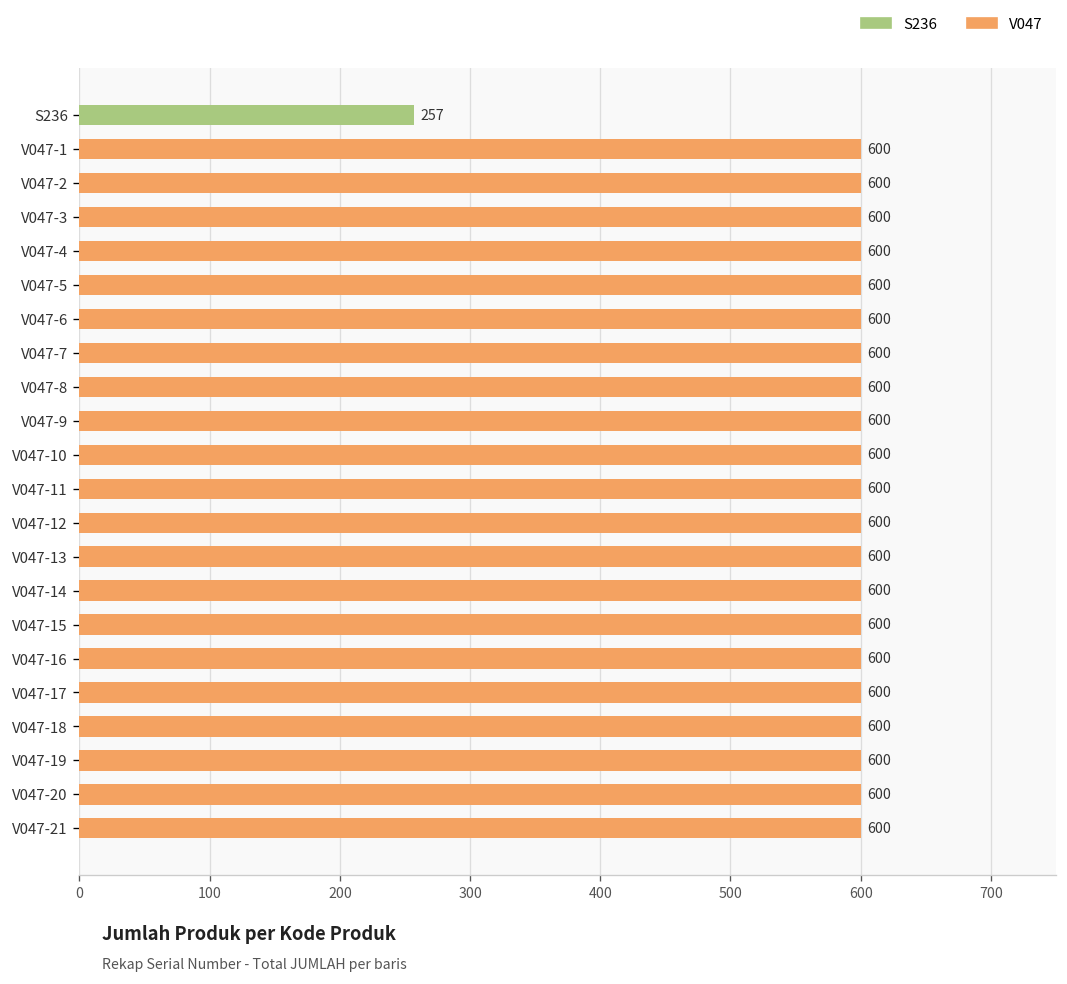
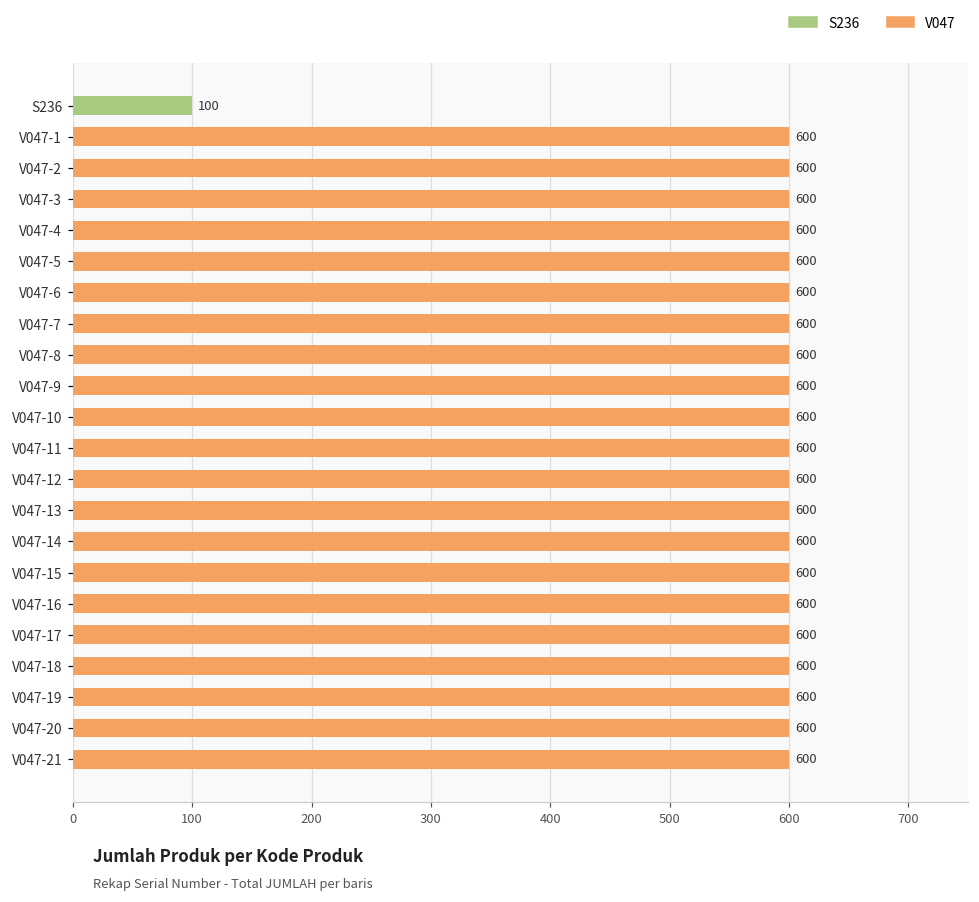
  {
-   "S236": 257,
+   "S236": 100,
    "V047-1": 600,
    "V047-2": 600,
    "V047-3": 600,
    "V047-4": 600,
    "V047-5": 600,
    "V047-6": 600,
    "V047-7": 600,
    "V047-8": 600,
    "V047-9": 600,
    "V047-10": 600,
    "V047-11": 600,
    "V047-12": 600,
    "V047-13": 600,
    "V047-14": 600,
    "V047-15": 600,
    "V047-16": 600,
    "V047-17": 600,
    "V047-18": 600,
    "V047-19": 600,
    "V047-20": 600,
    "V047-21": 600
  }
